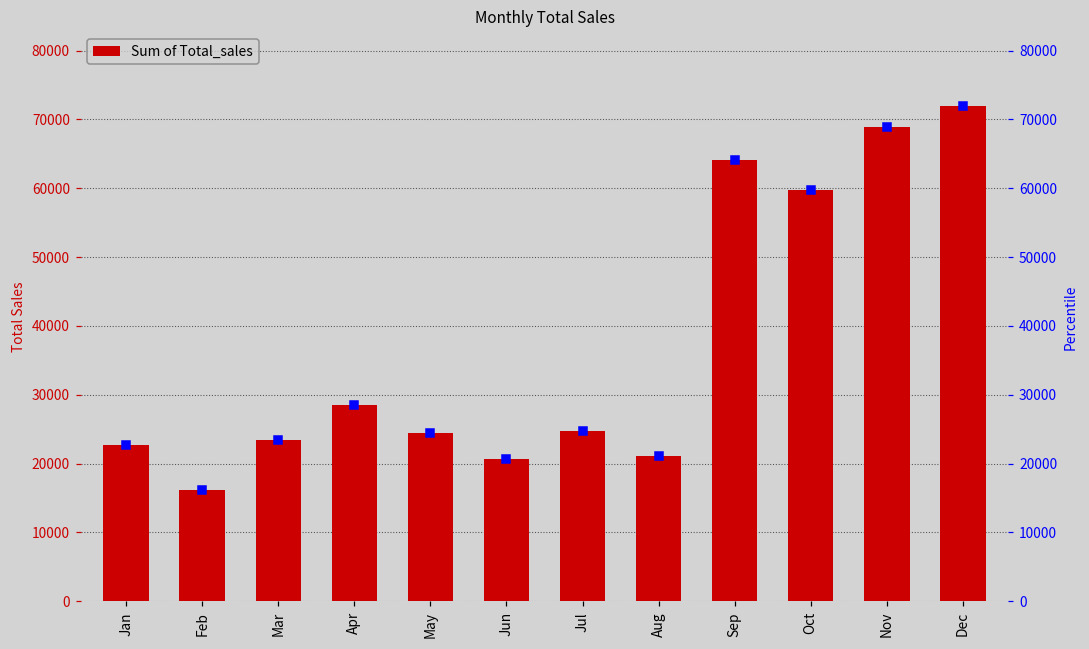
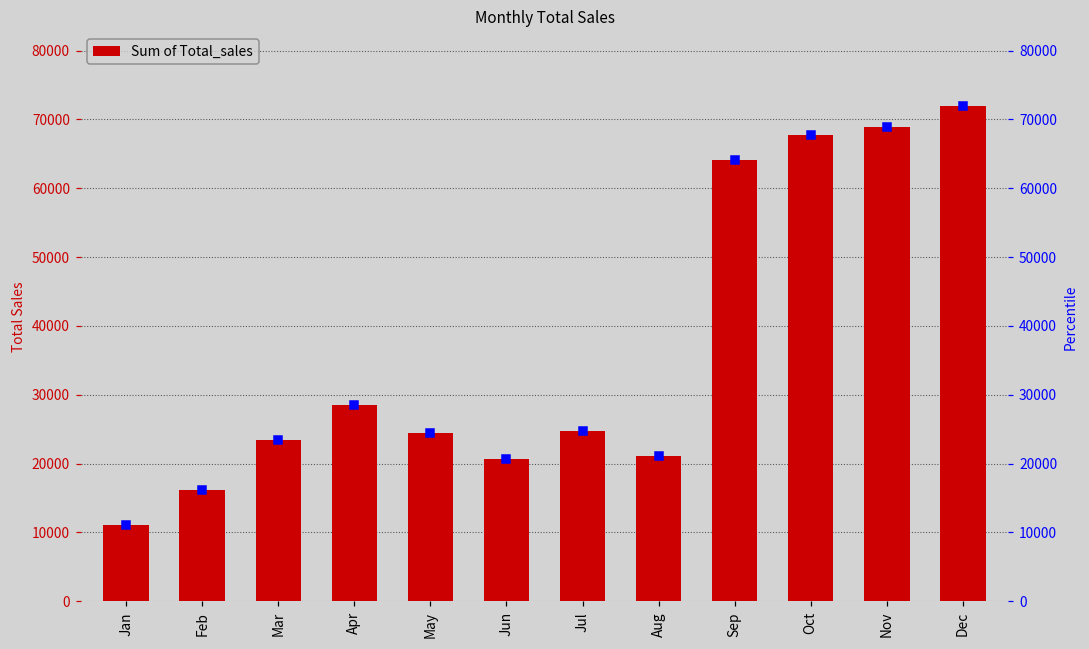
  {
    "Sum of Total_sales": {
-     "Jan": 23000,
+     "Jan": 11000,
      "Feb": 16000,
      "Mar": 23000,
      "Apr": 29000,
      "May": 24000,
      "Jun": 21000,
      "Jul": 25000,
      "Aug": 21000,
      "Sep": 64000,
-     "Oct": 60000,
+     "Oct": 68000,
      "Nov": 69000,
      "Dec": 72000
    }
  }
